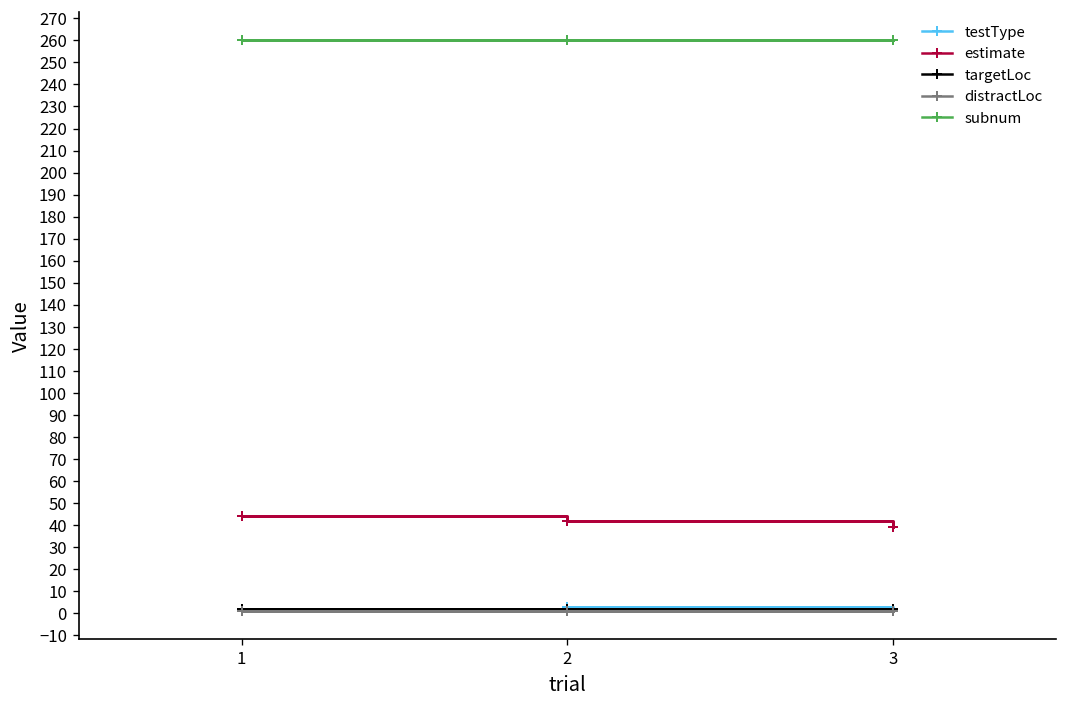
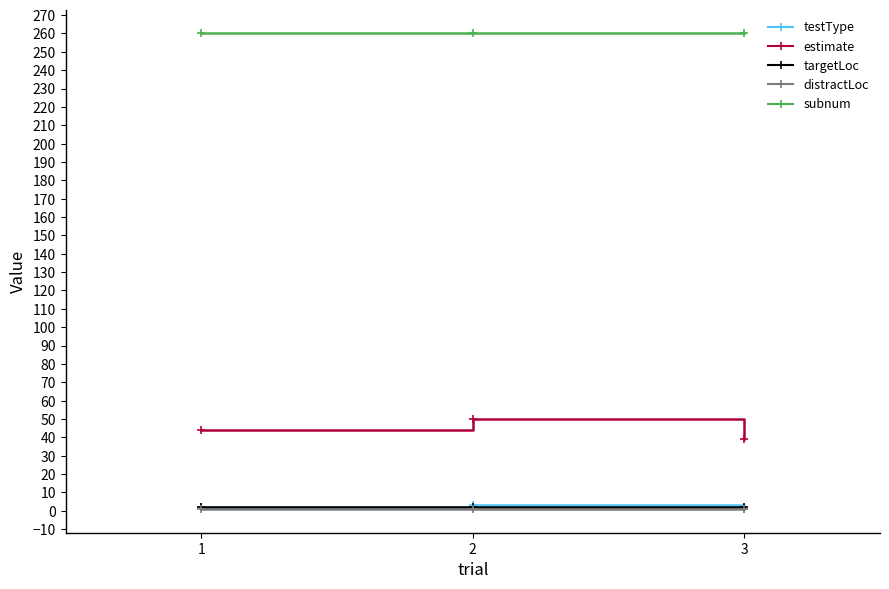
  {
    "estimate": {
      "1": 44,
-     "2": 42,
+     "2": 50,
      "3": 39
    },
    "subnum": {
      "1": 260,
      "2": 260,
      "3": 260
    }
  }
